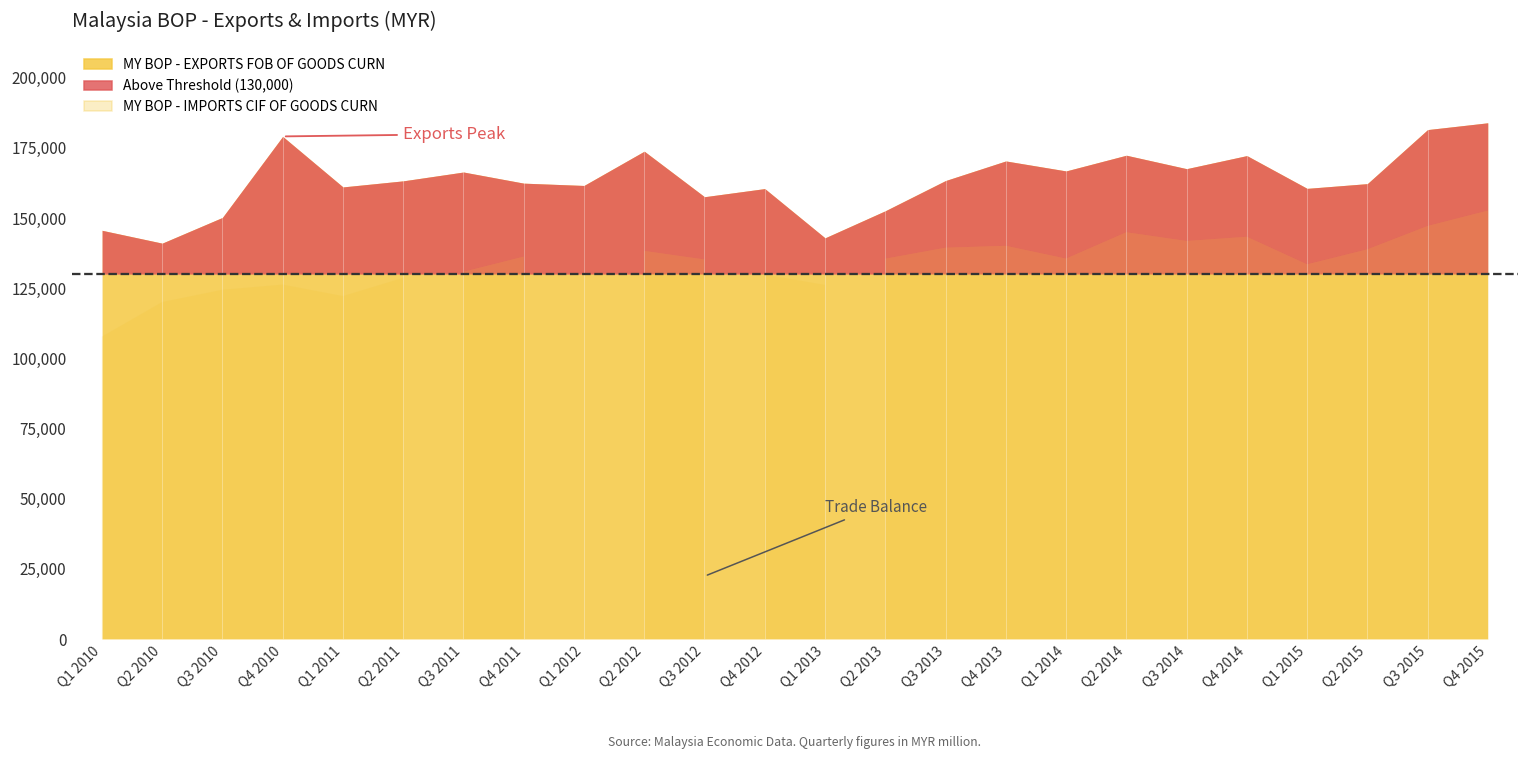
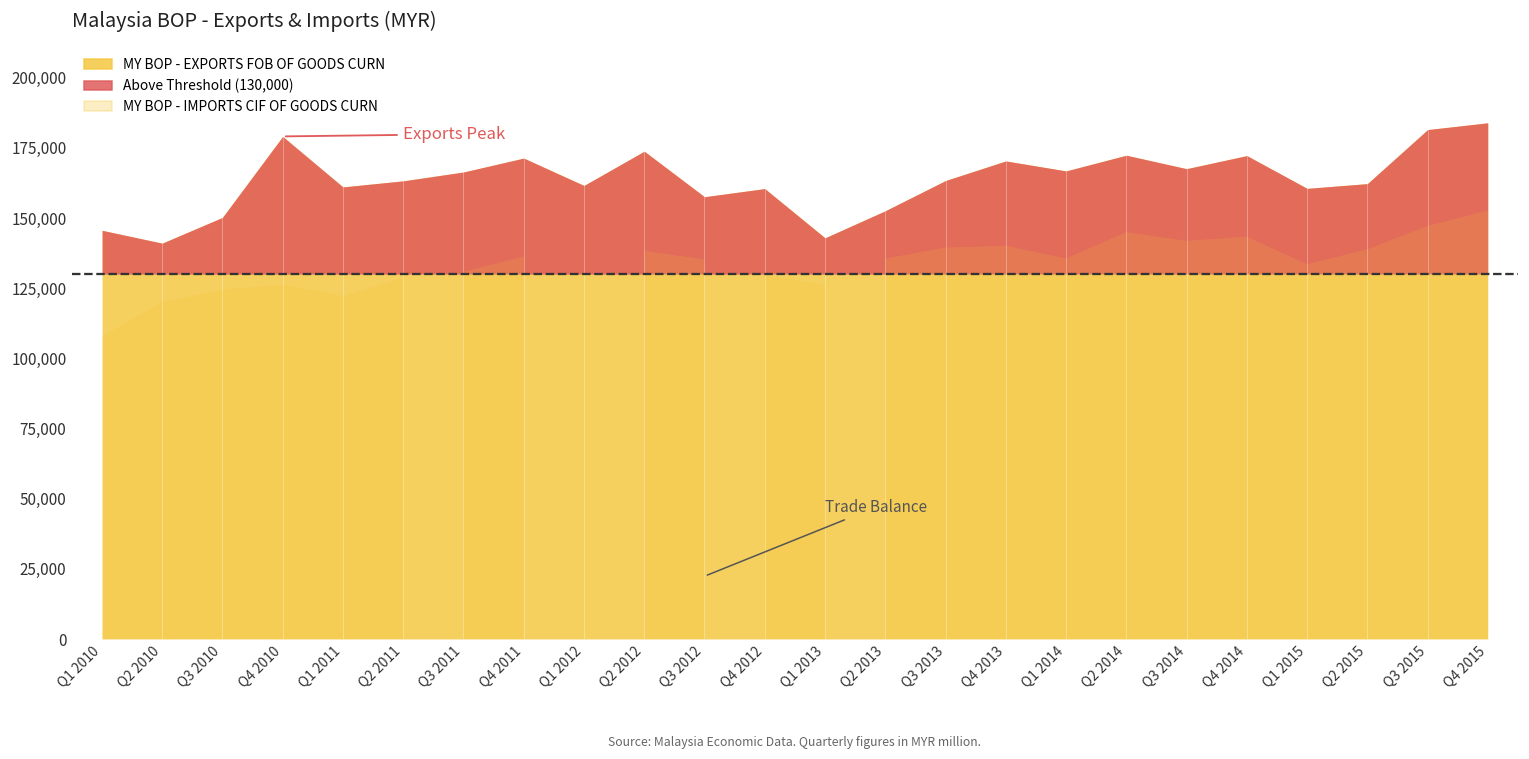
  {
    "Q1 2010": "146,000",
    "Q2 2010": "141,000",
    "Q3 2010": "150,000",
    "Q4 2010": "179,000",
    "Q1 2011": "161,000",
    "Q2 2011": "163,000",
    "Q3 2011": "166,000",
-   "Q4 2011": "162,000",
+   "Q4 2011": "171,000",
    "Q1 2012": "162,000",
    "Q2 2012": "174,000",
    "Q3 2012": "158,000",
    "Q4 2012": "160,000",
    "Q1 2013": "143,000",
    "Q2 2013": "153,000",
    "Q3 2013": "163,000",
    "Q4 2013": "170,000",
    "Q1 2014": "167,000",
    "Q2 2014": "172,000",
    "Q3 2014": "168,000",
    "Q4 2014": "172,000",
    "Q1 2015": "161,000",
    "Q2 2015": "162,000",
    "Q3 2015": "181,000",
    "Q4 2015": "184,000"
  }
